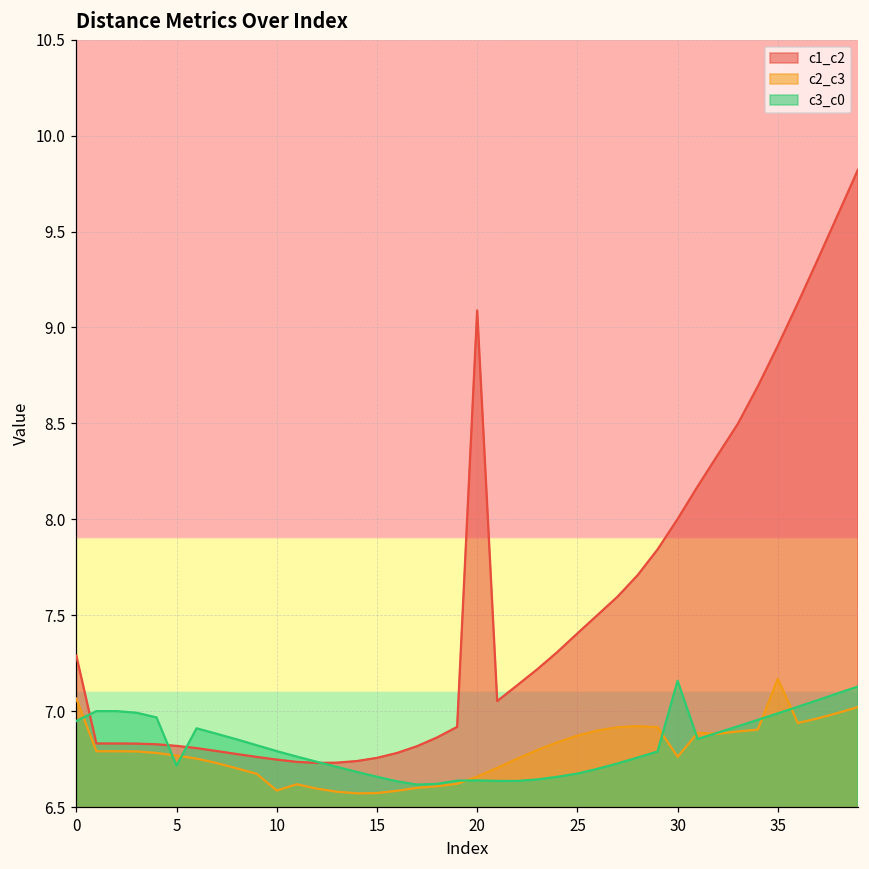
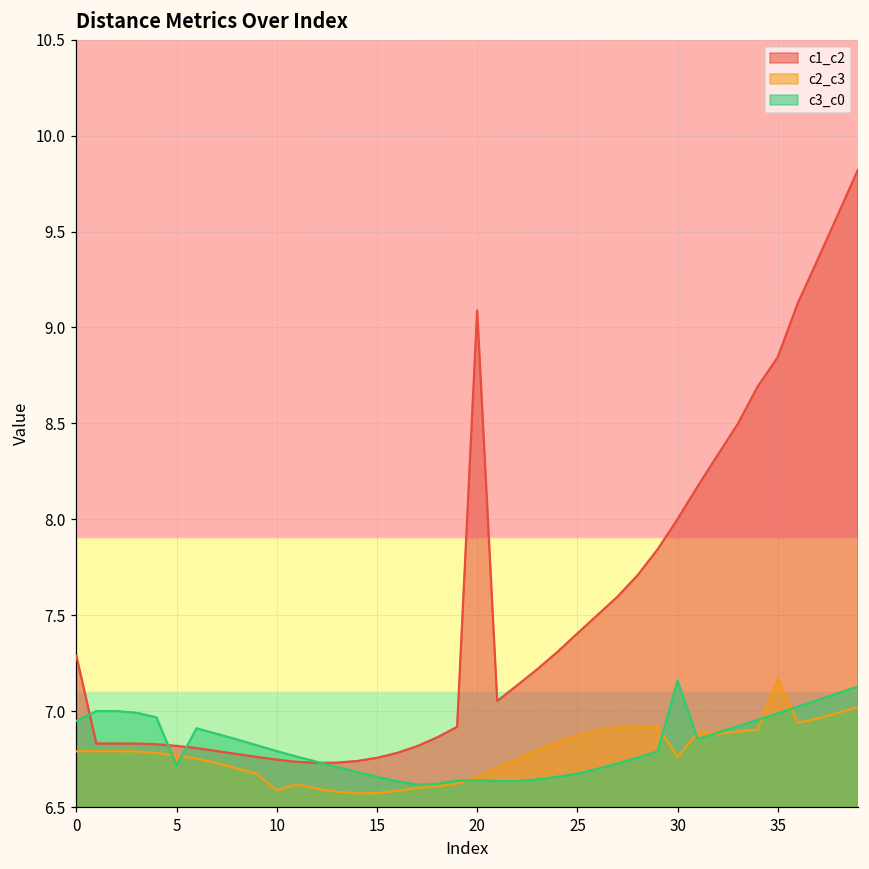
  {
    "c1_c2": {
      "0": 7.29,
      "5": 6.82,
      "10": 6.75,
      "15": 6.76,
      "20": 9.09,
      "25": 7.41,
      "30": 8.00,
-     "35": 8.90
+     "35": 8.85
    },
    "c2_c3": {
-     "0": 7.07,
+     "0": 6.79,
      "5": 6.77,
      "10": 6.59,
      "15": 6.57,
      "20": 6.66,
      "25": 6.87,
      "30": 6.76,
      "35": 7.17
    },
    "c3_c0": {
      "0": 6.95,
      "5": 6.72,
      "10": 6.79,
      "15": 6.66,
      "20": 6.64,
      "25": 6.67,
      "30": 7.16,
      "35": 6.99
    }
  }
